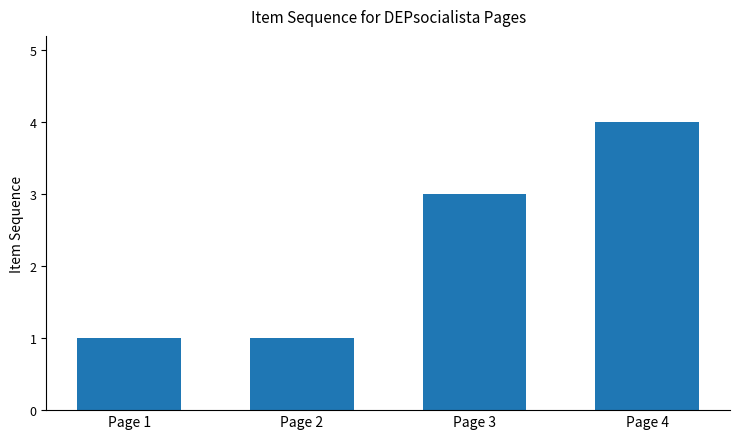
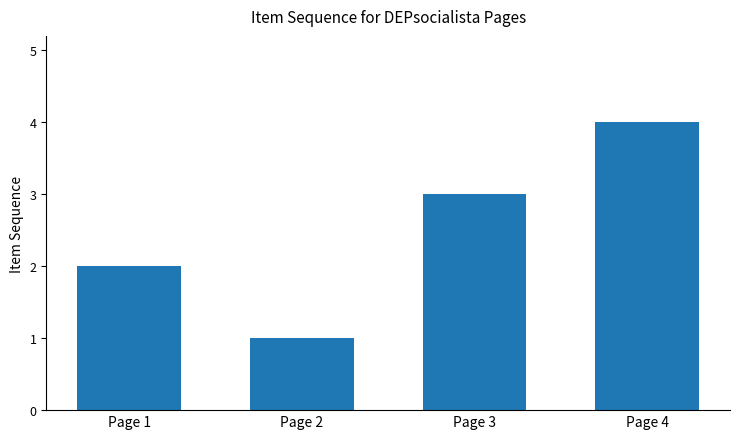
  {
-   "Page 1": 1,
+   "Page 1": 2,
    "Page 2": 1,
    "Page 3": 3,
    "Page 4": 4
  }
